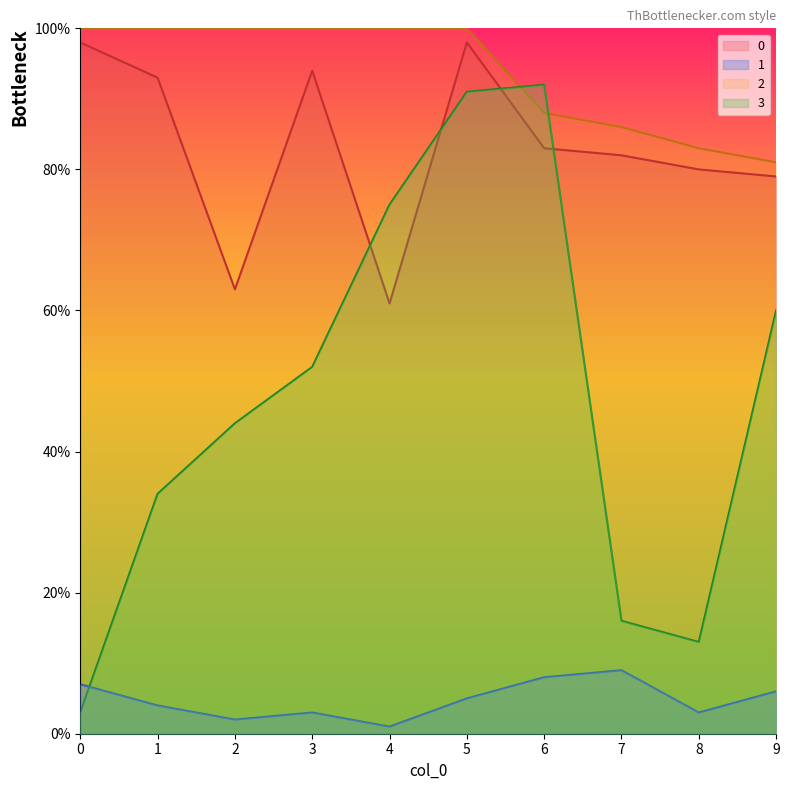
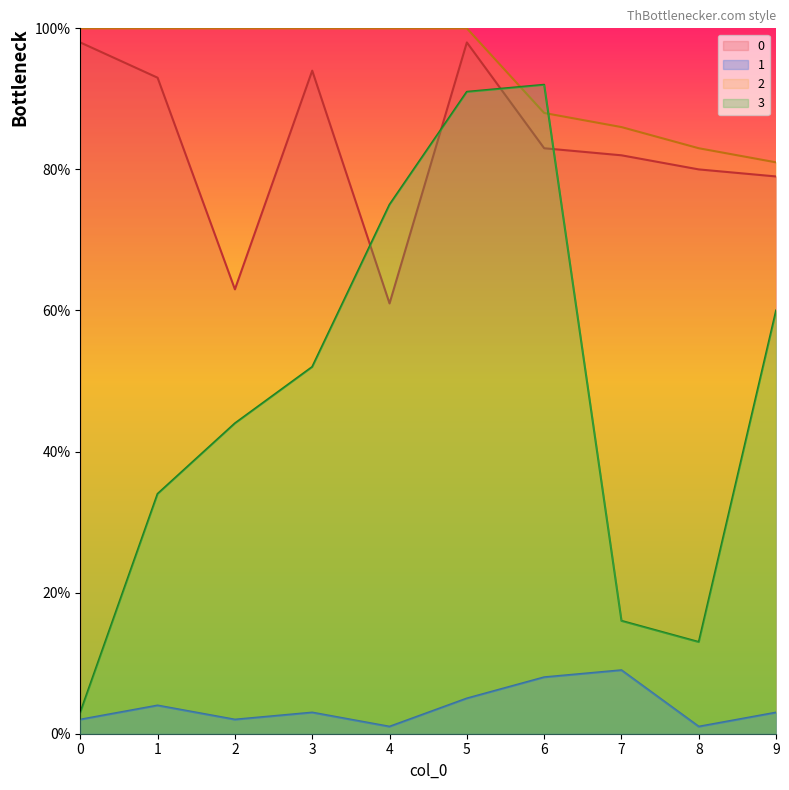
  {
    "1": {
-     "0": "7%",
+     "0": "2%",
      "1": "4%",
      "2": "2%",
      "3": "3%",
      "4": "1%",
      "5": "5%",
      "6": "8%",
      "7": "9%",
-     "8": "3%",
-     "9": "6%"
+     "8": "1%",
+     "9": "3%"
    }
  }
